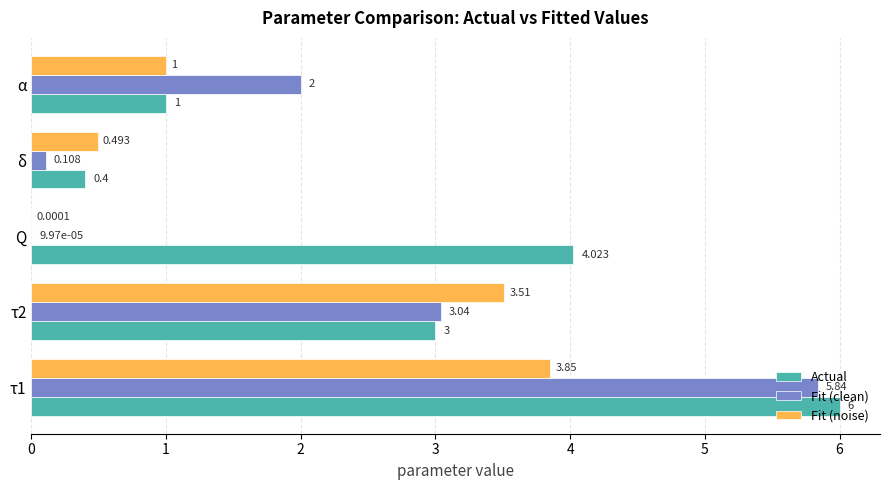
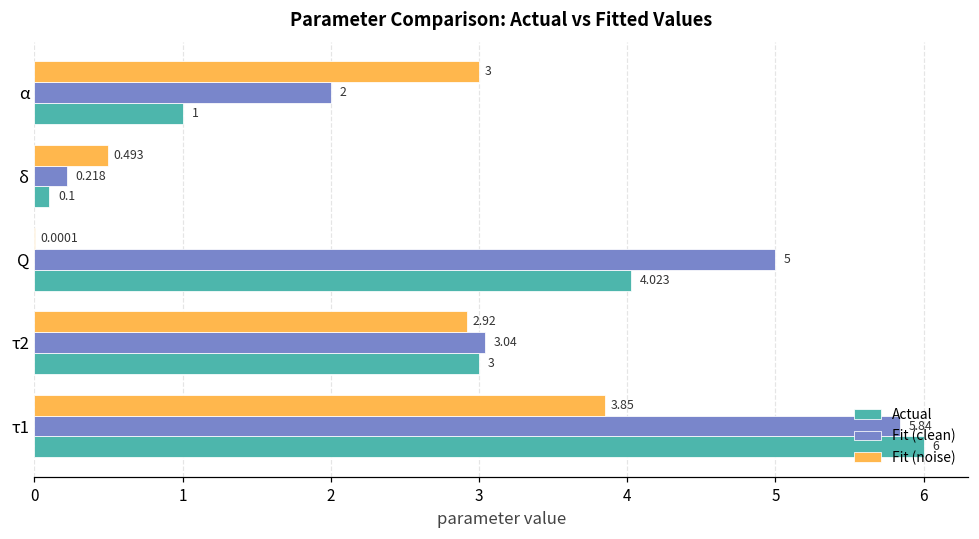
  {
    "Actual": {
      "α": "1",
-     "δ": "0.4",
+     "δ": "0.1",
      "Q": "4.023",
      "τ2": "3",
      "τ1": "6"
    },
    "Fit (clean)": {
      "α": "2",
-     "δ": "0.108",
-     "Q": "9.97e-05",
+     "δ": "0.218",
+     "Q": "5",
      "τ2": "3.04",
      "τ1": "5.84"
    },
    "Fit (noise)": {
-     "α": "1",
+     "α": "3",
      "δ": "0.493",
      "Q": "0.0001",
-     "τ2": "3.51",
+     "τ2": "2.92",
      "τ1": "3.85"
    }
  }
